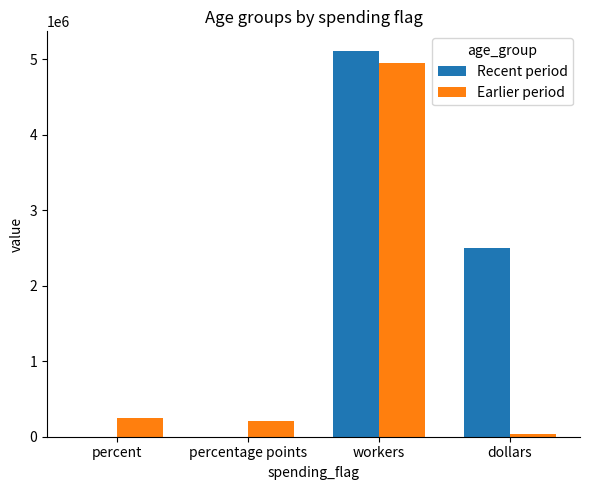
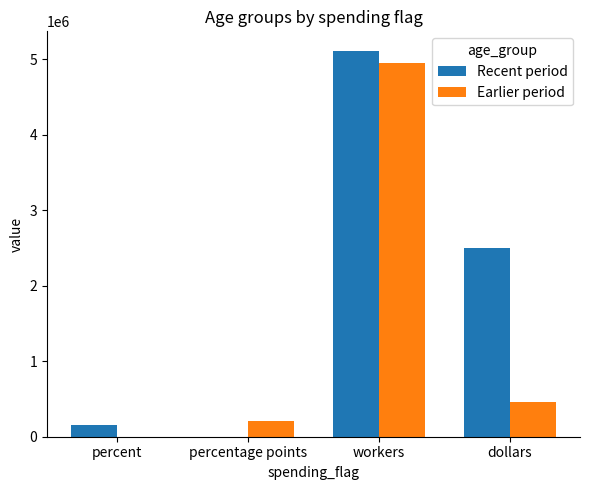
  {
    "Recent period": {
-     "percent": 0,
+     "percent": 200000,
      "workers": 5100000,
      "dollars": 2500000
    },
    "Earlier period": {
-     "percent": 200000,
+     "percent": 0,
      "percentage points": 200000,
      "workers": 5000000,
-     "dollars": 0
+     "dollars": 500000
    }
  }
